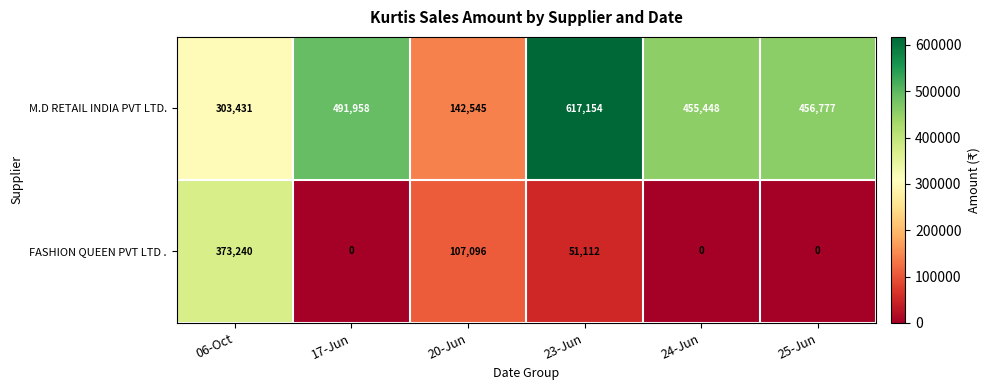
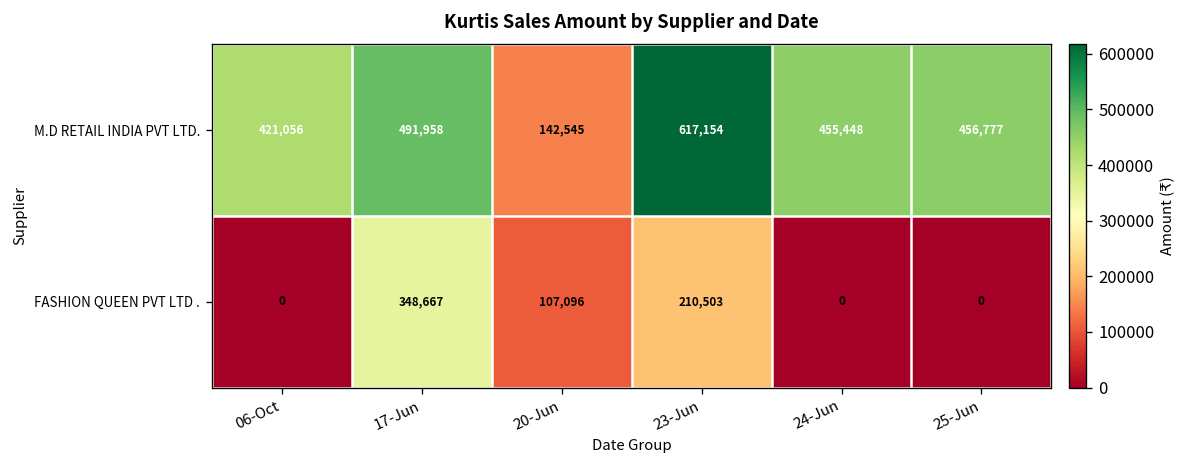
  {
    "M.D RETAIL INDIA PVT LTD.": {
-     "06-Oct": "303,431",
+     "06-Oct": "421,056",
      "17-Jun": "491,958",
      "20-Jun": "142,545",
      "23-Jun": "617,154",
      "24-Jun": "455,448",
      "25-Jun": "456,777"
    },
    "FASHION QUEEN PVT LTD .": {
-     "06-Oct": "373,240",
-     "17-Jun": "0",
+     "06-Oct": "0",
+     "17-Jun": "348,667",
      "20-Jun": "107,096",
-     "23-Jun": "51,112",
+     "23-Jun": "210,503",
      "24-Jun": "0",
      "25-Jun": "0"
    }
  }
